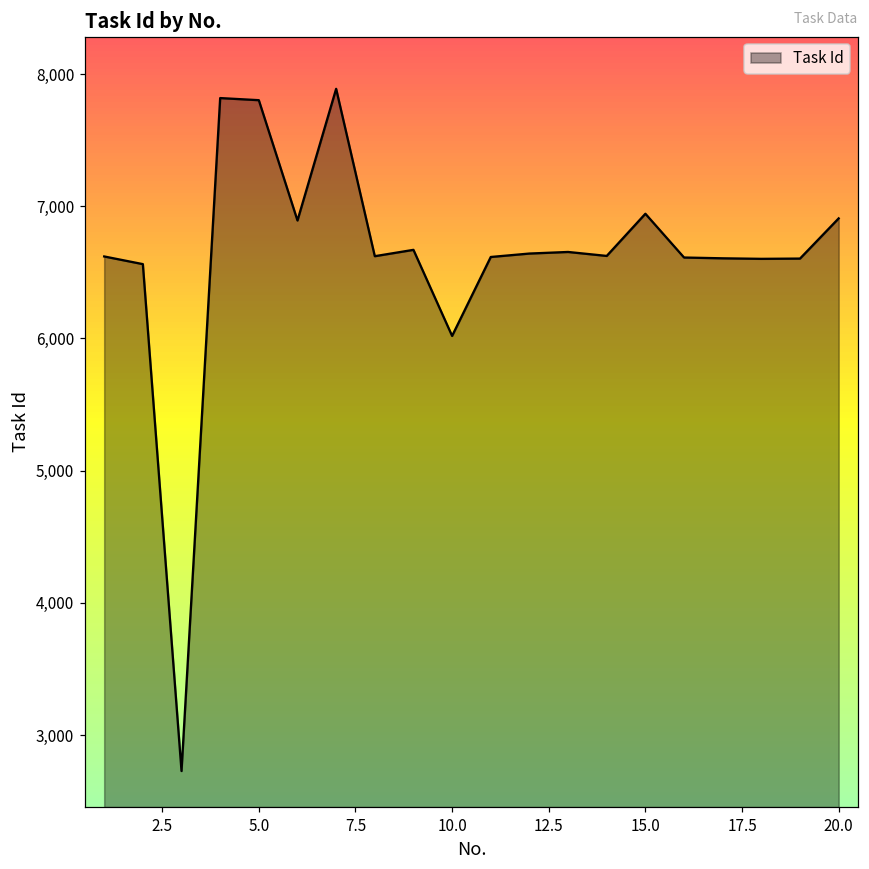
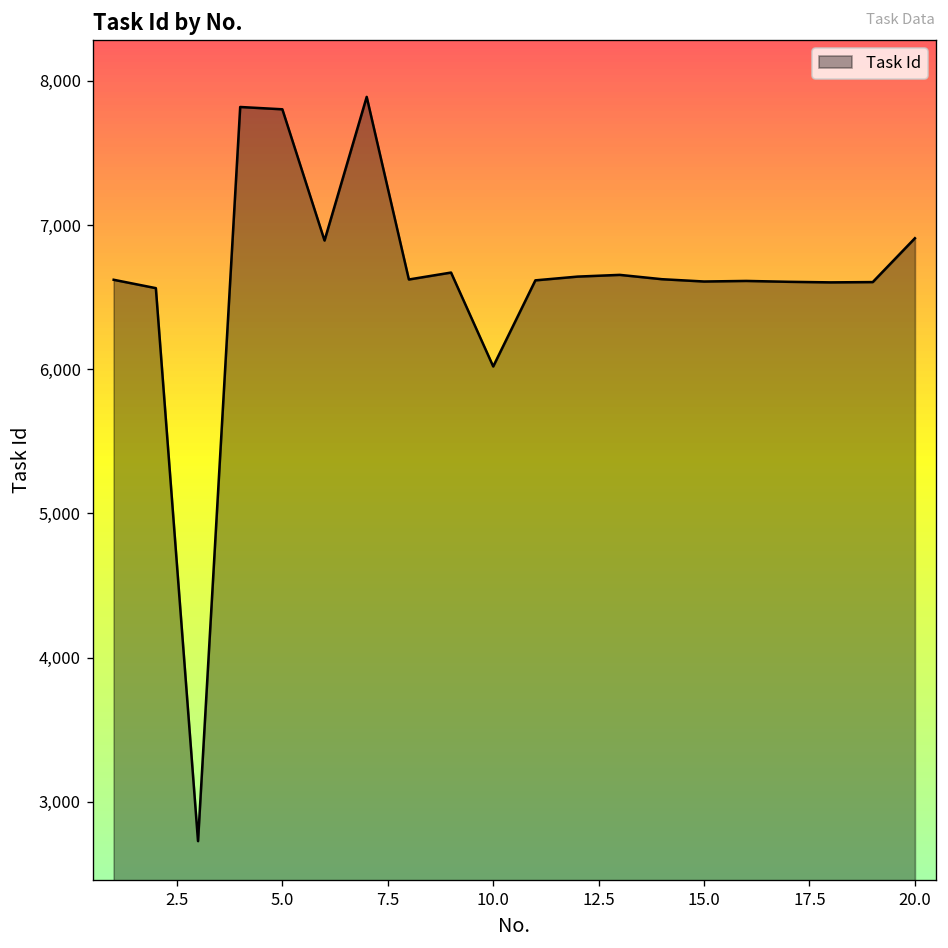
  {
    "5.0": "7,800",
    "10.0": "6,020",
-   "15.0": "6,940",
+   "15.0": "6,610",
    "20.0": "6,910"
  }
